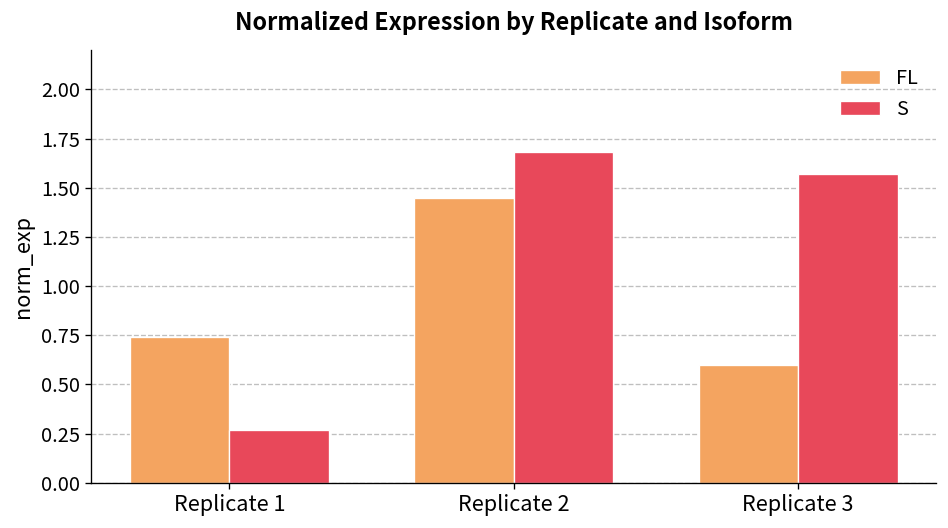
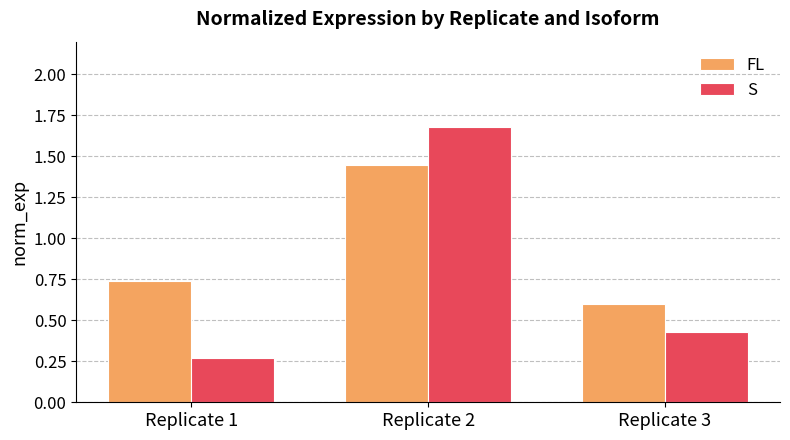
  {
    "FL": {
      "Replicate 1": 0.74,
      "Replicate 2": 1.45,
      "Replicate 3": 0.60
    },
    "S": {
      "Replicate 1": 0.27,
      "Replicate 2": 1.68,
-     "Replicate 3": 1.57
+     "Replicate 3": 0.43
    }
  }
